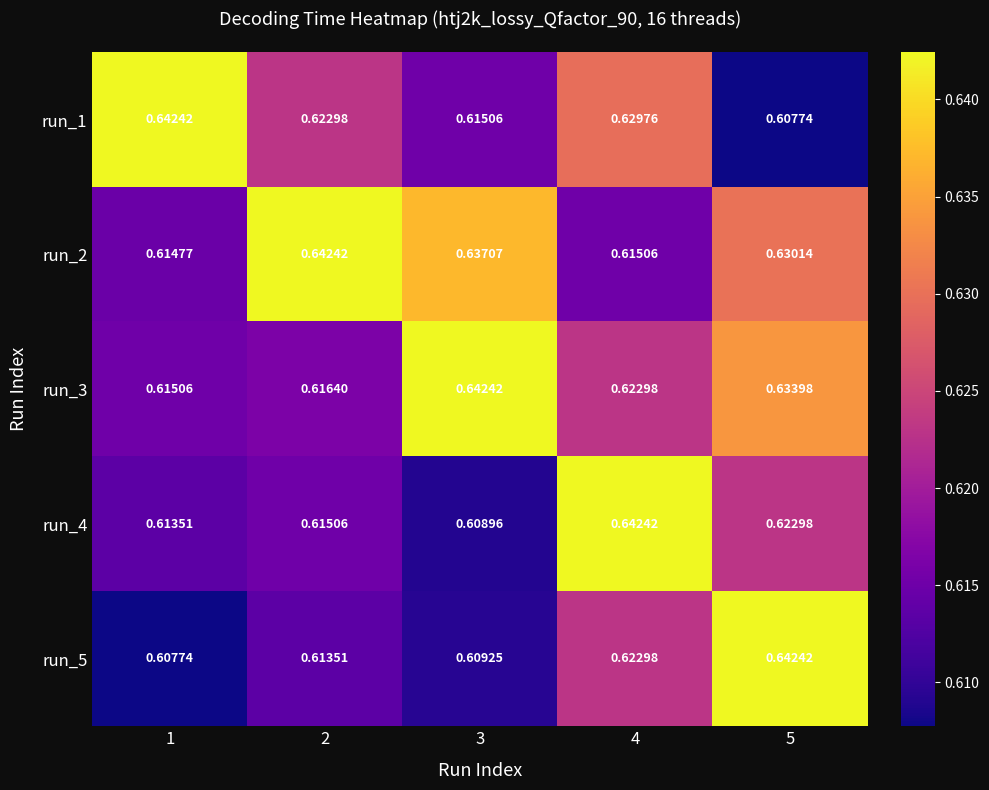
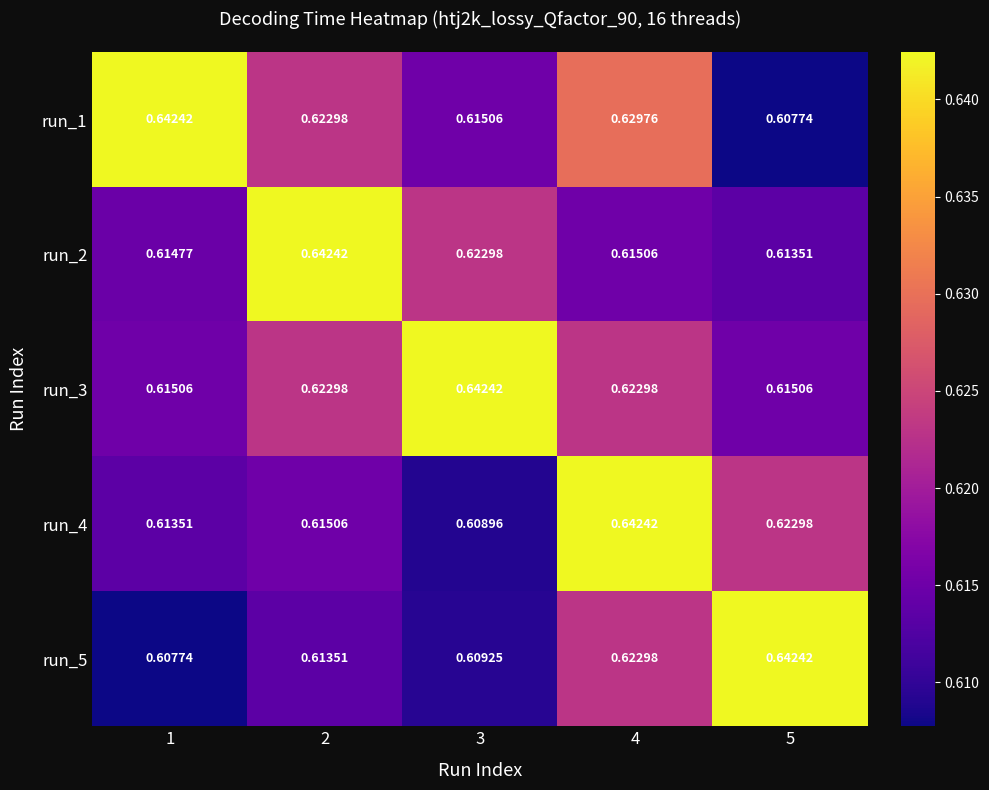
  {
    "run_1": {
      "1": 0.64242,
      "2": 0.62298,
      "3": 0.61506,
      "4": 0.62976,
      "5": 0.60774
    },
    "run_2": {
      "1": 0.61477,
      "2": 0.64242,
-     "3": 0.63707,
+     "3": 0.62298,
      "4": 0.61506,
-     "5": 0.63014
+     "5": 0.61351
    },
    "run_3": {
      "1": 0.61506,
-     "2": 0.61640,
+     "2": 0.62298,
      "3": 0.64242,
      "4": 0.62298,
-     "5": 0.63398
+     "5": 0.61506
    },
    "run_4": {
      "1": 0.61351,
      "2": 0.61506,
      "3": 0.60896,
      "4": 0.64242,
      "5": 0.62298
    },
    "run_5": {
      "1": 0.60774,
      "2": 0.61351,
      "3": 0.60925,
      "4": 0.62298,
      "5": 0.64242
    }
  }
